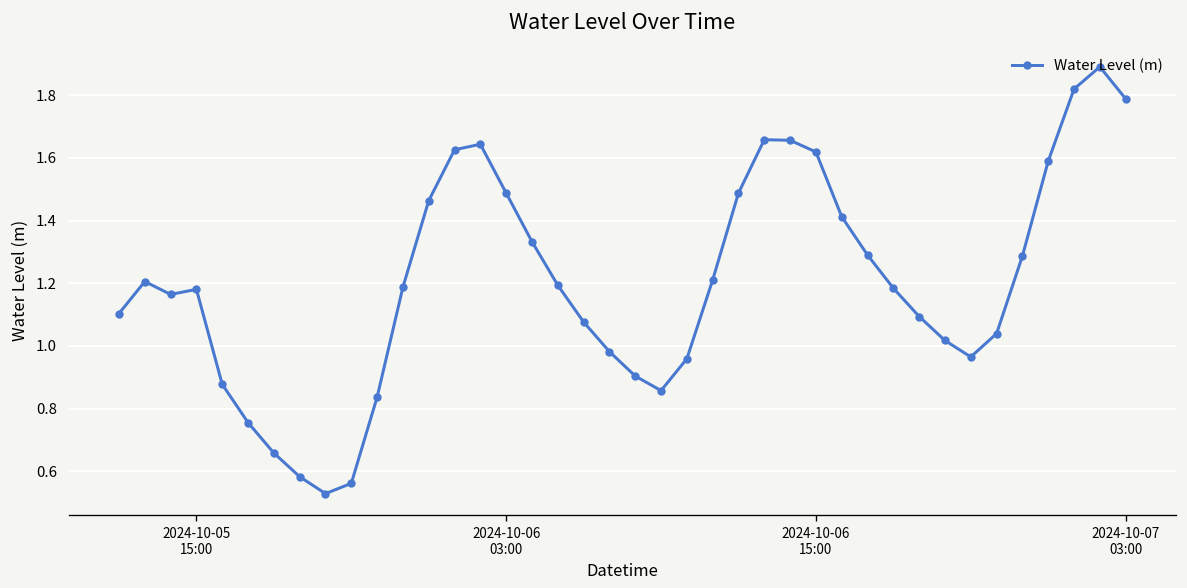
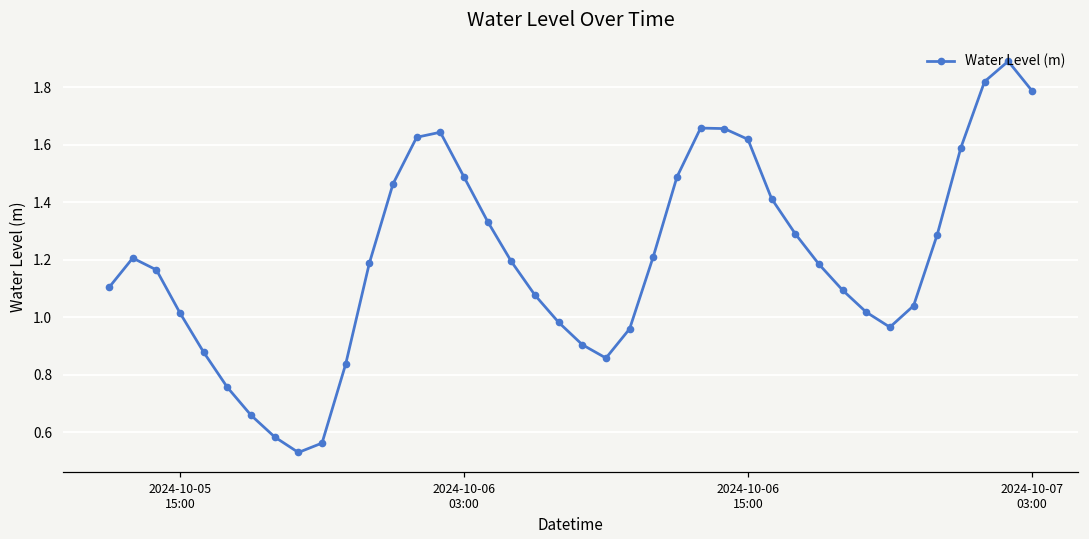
  {
-   "2024-10-05 15:00": 1.18,
+   "2024-10-05 15:00": 1.01,
    "2024-10-06 03:00": 1.49,
    "2024-10-06 15:00": 1.62,
    "2024-10-07 03:00": 1.79
  }
